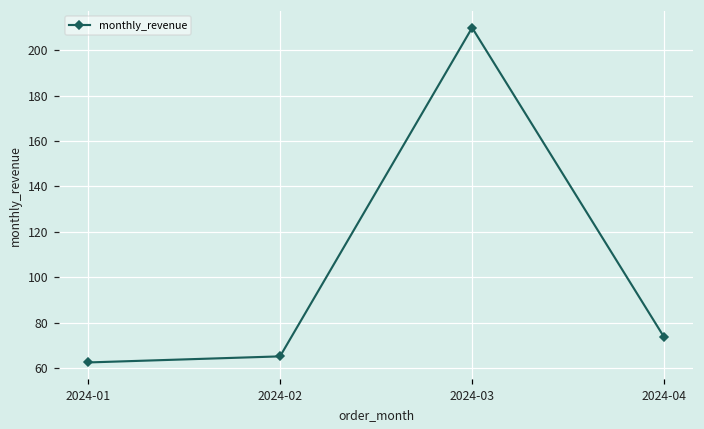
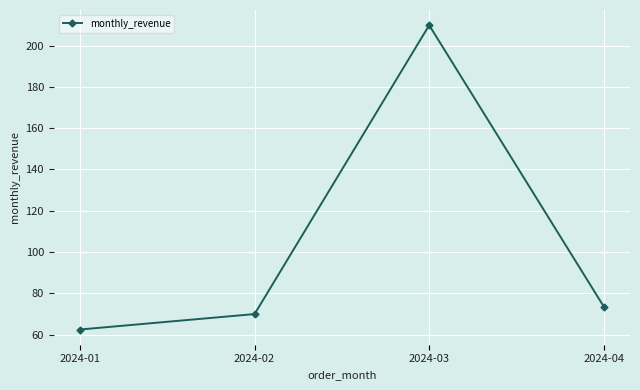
  {
    "2024-01": 62,
-   "2024-02": 65,
+   "2024-02": 70,
    "2024-03": 210,
    "2024-04": 74
  }
